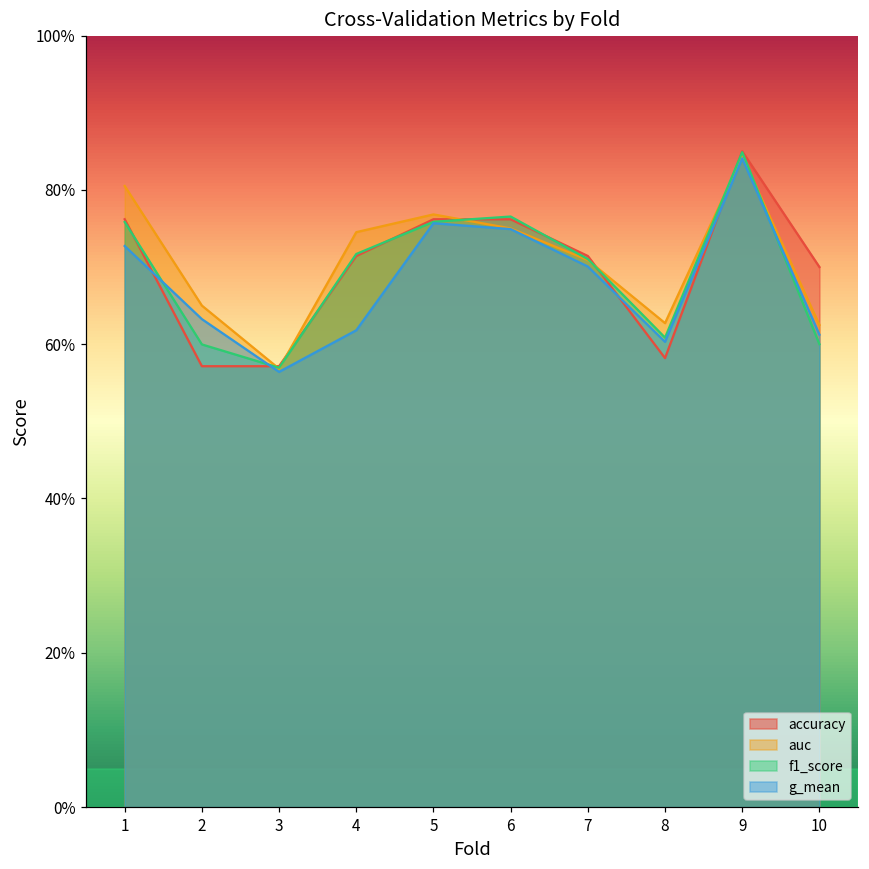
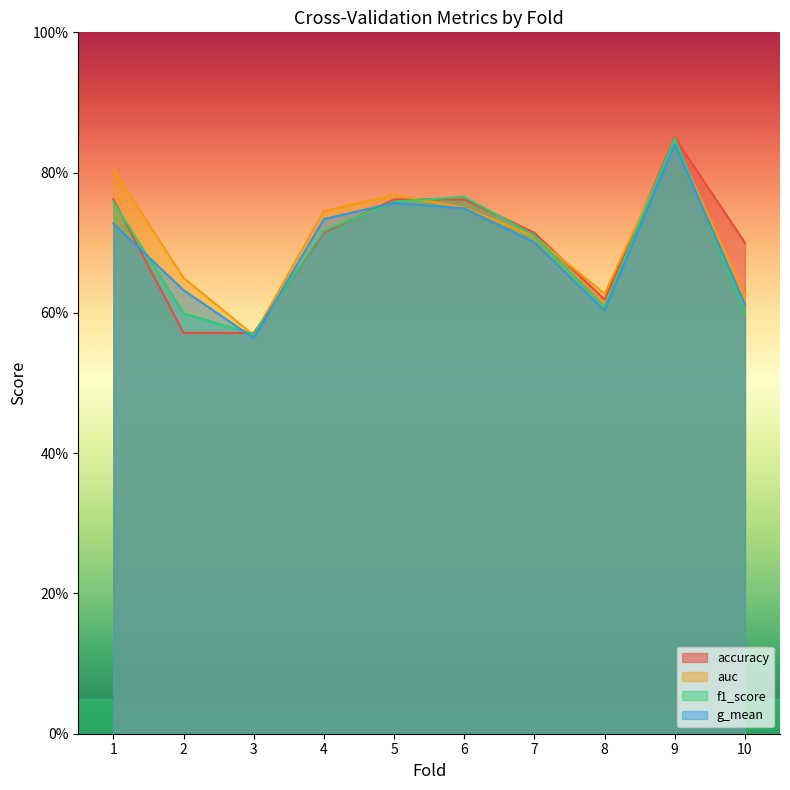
  {
    "accuracy": {
      "2": "57%",
      "7": "71%",
-     "8": "58%",
+     "8": "62%",
      "10": "70%"
    },
    "auc": {
      "1": "81%",
      "2": "65%",
      "4": "75%",
      "5": "77%",
      "8": "63%",
      "10": "63%"
    },
    "f1_score": {
      "2": "60%",
      "8": "61%",
      "10": "60%"
    },
    "g_mean": {
      "1": "73%",
      "2": "63%",
      "3": "56%",
-     "4": "62%",
+     "4": "73%",
      "7": "70%",
      "8": "60%",
      "10": "61%"
    }
  }
